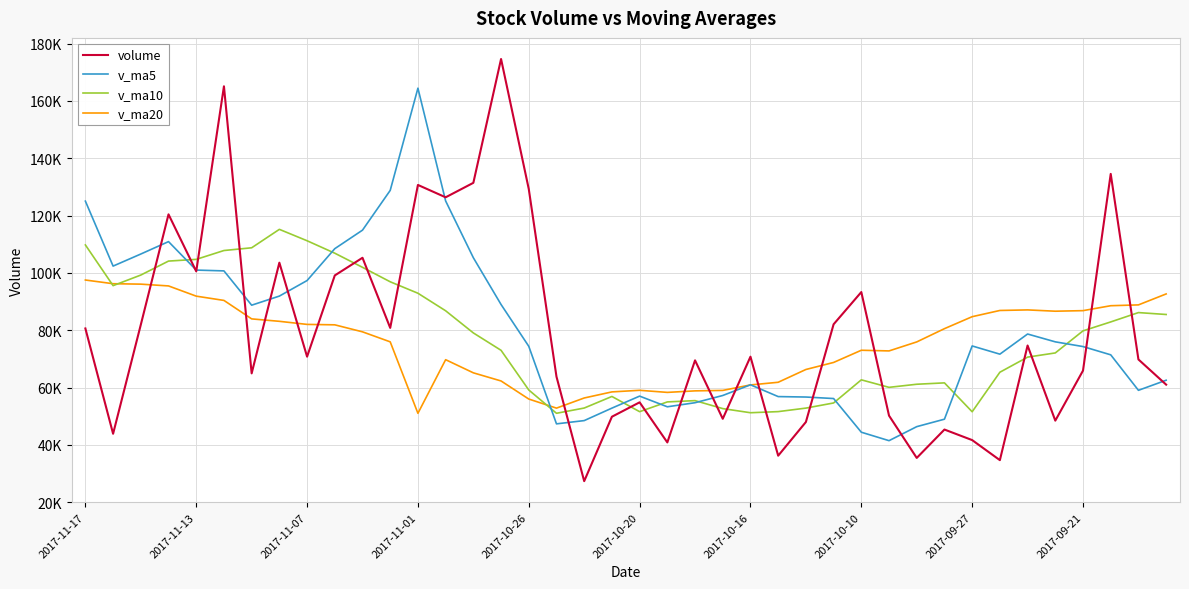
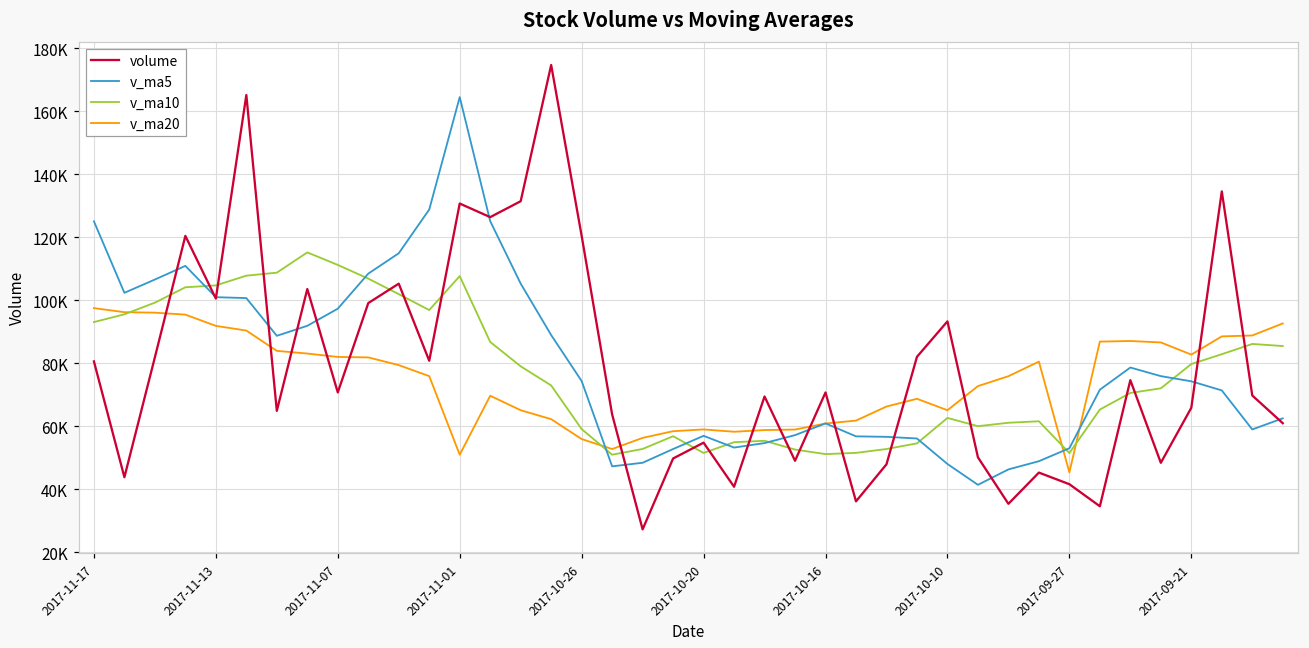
  {
    "volume": {
      "2017-11-17": 81000,
      "2017-11-07": 71000,
      "2017-11-01": 131000,
-     "2017-10-26": 129000,
+     "2017-10-26": 120000,
      "2017-10-20": 55000,
      "2017-10-16": 71000,
      "2017-10-10": 93000,
      "2017-09-27": 42000,
      "2017-09-21": 66000
    },
    "v_ma5": {
      "2017-11-17": 125000,
      "2017-11-07": 97000,
      "2017-11-01": 164000,
      "2017-10-26": 74000,
      "2017-10-20": 57000,
-     "2017-10-10": 44000,
-     "2017-09-27": 75000,
+     "2017-10-10": 48000,
+     "2017-09-27": 53000,
      "2017-09-21": 74000
    },
    "v_ma10": {
-     "2017-11-17": 110000,
+     "2017-11-17": 93000,
      "2017-11-13": 105000,
      "2017-11-07": 111000,
-     "2017-11-01": 93000,
+     "2017-11-01": 108000,
      "2017-10-26": 59000,
      "2017-10-20": 52000,
      "2017-10-16": 51000,
      "2017-10-10": 63000,
      "2017-09-27": 52000,
      "2017-09-21": 80000
    },
    "v_ma20": {
      "2017-11-17": 98000,
      "2017-11-13": 92000,
      "2017-11-07": 82000,
      "2017-11-01": 51000,
      "2017-10-26": 56000,
      "2017-10-20": 59000,
-     "2017-10-10": 73000,
-     "2017-09-27": 85000,
-     "2017-09-21": 87000
+     "2017-10-10": 65000,
+     "2017-09-27": 45000,
+     "2017-09-21": 83000
    }
  }
